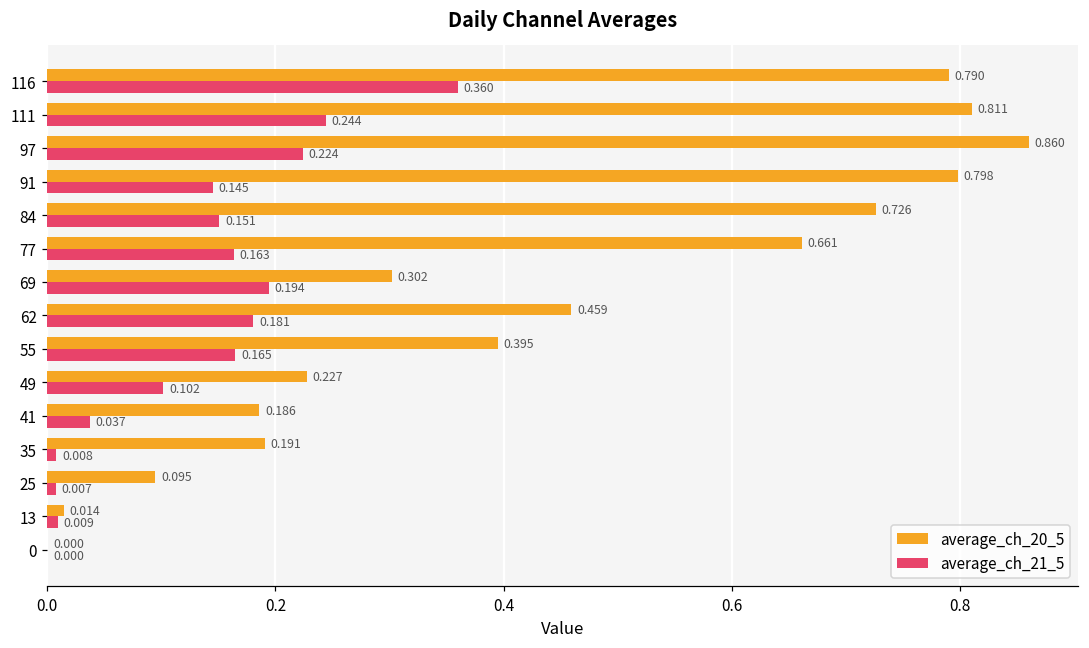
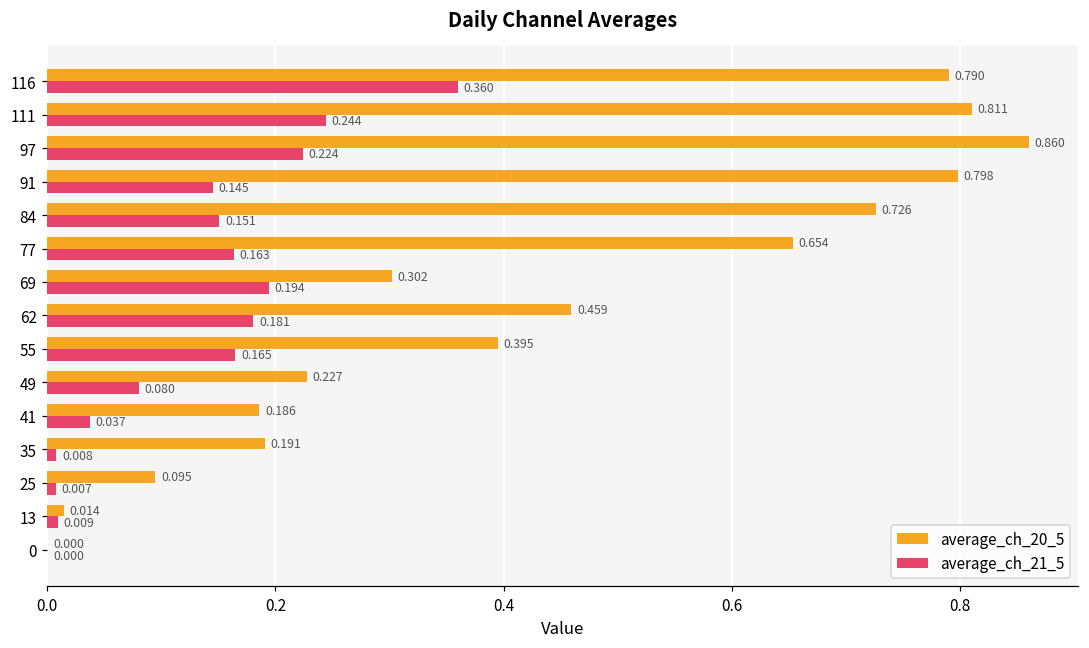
  {
    "average_ch_20_5": {
      "116": 0.790,
      "111": 0.811,
      "97": 0.860,
      "91": 0.798,
      "84": 0.726,
-     "77": 0.661,
+     "77": 0.654,
      "69": 0.302,
      "62": 0.459,
      "55": 0.395,
      "49": 0.227,
      "41": 0.186,
      "35": 0.191,
      "25": 0.095,
      "13": 0.014,
      "0": 0.000
    },
    "average_ch_21_5": {
      "116": 0.360,
      "111": 0.244,
      "97": 0.224,
      "91": 0.145,
      "84": 0.151,
      "77": 0.163,
      "69": 0.194,
      "62": 0.181,
      "55": 0.165,
-     "49": 0.102,
+     "49": 0.080,
      "41": 0.037,
      "35": 0.008,
      "25": 0.007,
      "13": 0.009,
      "0": 0.000
    }
  }
